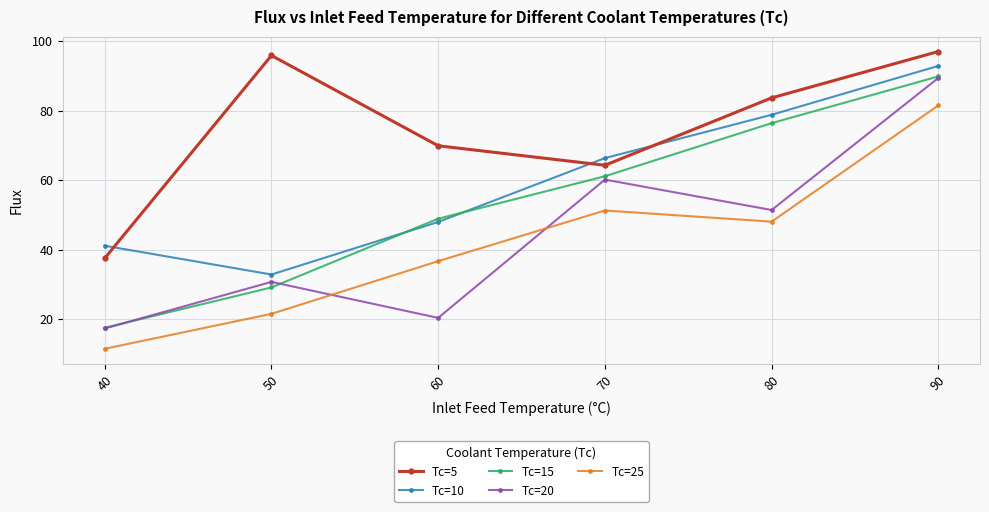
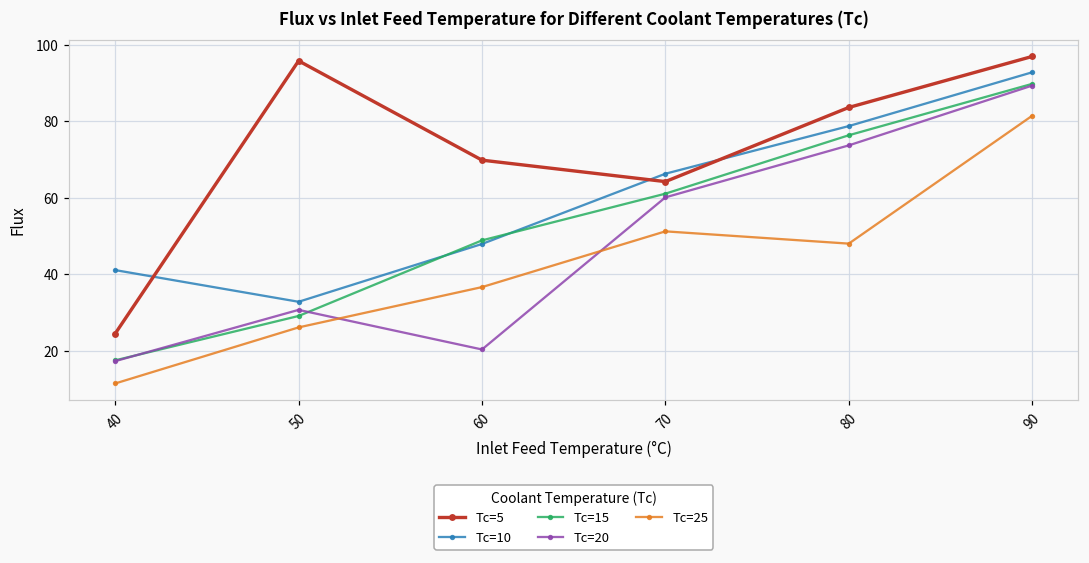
  {
    "Tc=5": {
-     "40": 38,
+     "40": 25,
      "50": 96,
      "60": 70,
      "70": 64,
      "80": 84,
      "90": 97
    },
    "Tc=10": {
      "40": 41,
      "50": 33,
      "60": 48,
      "70": 66,
      "80": 79,
      "90": 93
    },
    "Tc=15": {
      "50": 29,
      "60": 49,
      "70": 61,
      "80": 76
    },
    "Tc=20": {
      "50": 31,
      "60": 20,
      "70": 60,
-     "80": 51
+     "80": 74
    },
    "Tc=25": {
      "40": 11,
-     "50": 22,
+     "50": 26,
      "60": 37,
      "70": 51,
      "80": 48,
      "90": 81
    }
  }
